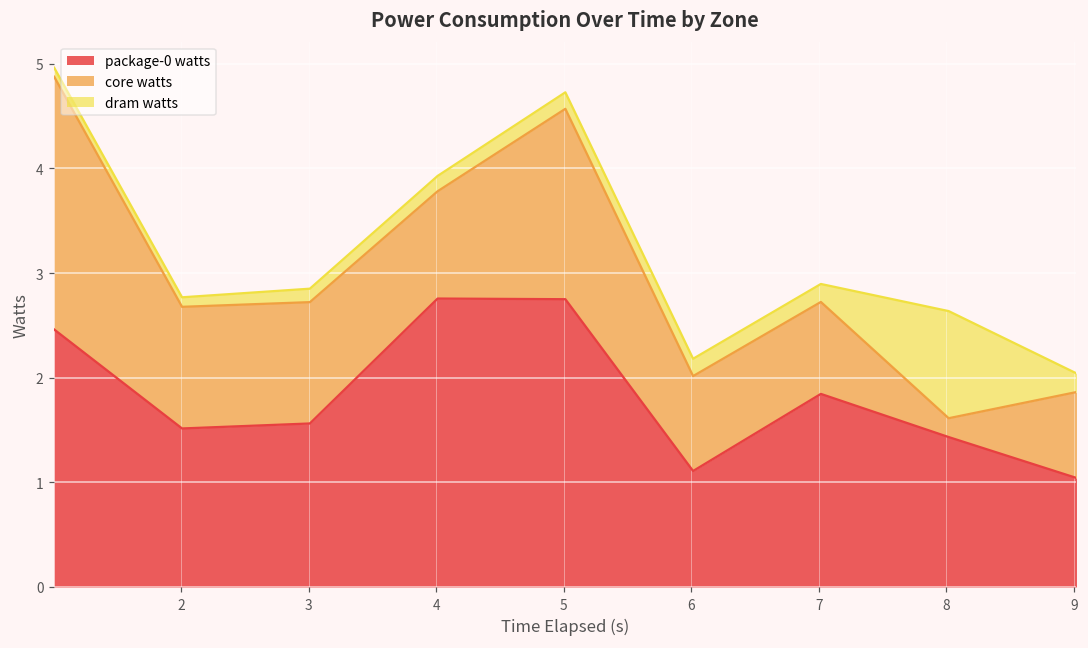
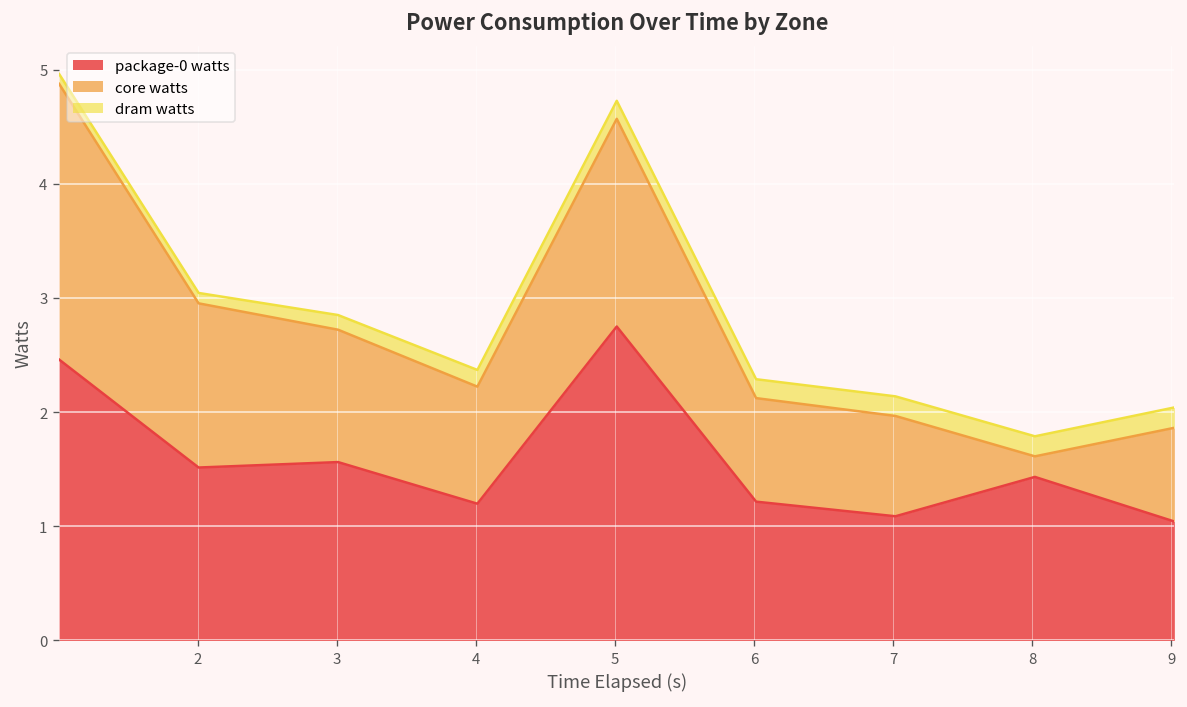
  {
    "package-0 watts": {
      "2": 1.5,
      "3": 1.6,
-     "4": 2.8,
+     "4": 1.2,
      "5": 2.7,
-     "6": 1.1,
-     "7": 1.8,
+     "6": 1.2,
+     "7": 1.1,
      "8": 1.4
    },
    "core watts": {
-     "2": 1.2,
+     "2": 1.4,
      "3": 1.2,
      "4": 1.0,
      "5": 1.8,
      "6": 0.9,
      "7": 0.9,
      "8": 0.2
    },
    "dram watts": {
      "2": 0.1,
      "3": 0.1,
      "4": 0.1,
      "5": 0.2,
      "6": 0.2,
      "7": 0.2,
-     "8": 1.0
+     "8": 0.2
    }
  }
